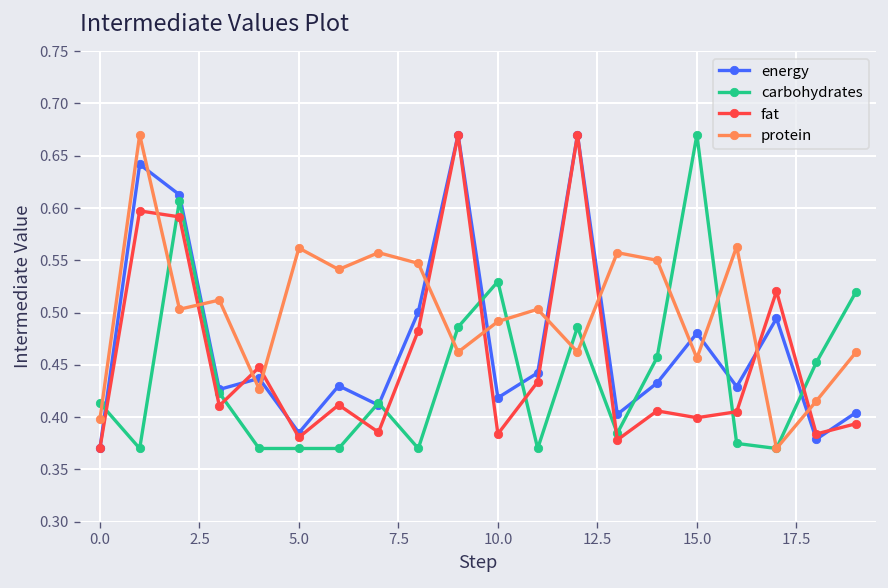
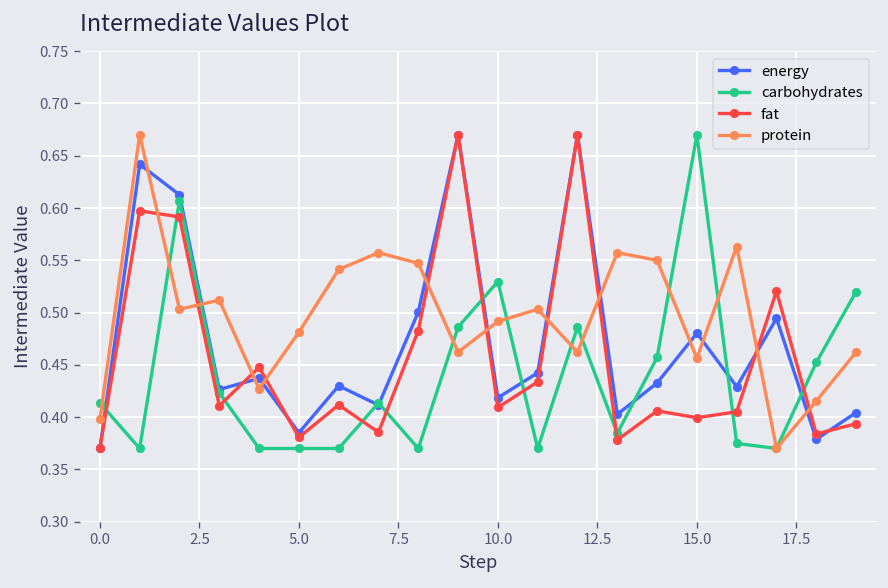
  {
    "energy": {
      "5.0": 0.39,
      "10.0": 0.42,
      "15.0": 0.48
    },
    "carbohydrates": {
      "0.0": 0.41,
      "5.0": 0.37,
      "10.0": 0.53,
      "15.0": 0.67
    },
    "fat": {
      "5.0": 0.38,
-     "10.0": 0.38,
+     "10.0": 0.41,
      "15.0": 0.40
    },
    "protein": {
      "0.0": 0.40,
-     "5.0": 0.56,
+     "5.0": 0.48,
      "10.0": 0.49,
      "15.0": 0.46
    }
  }
